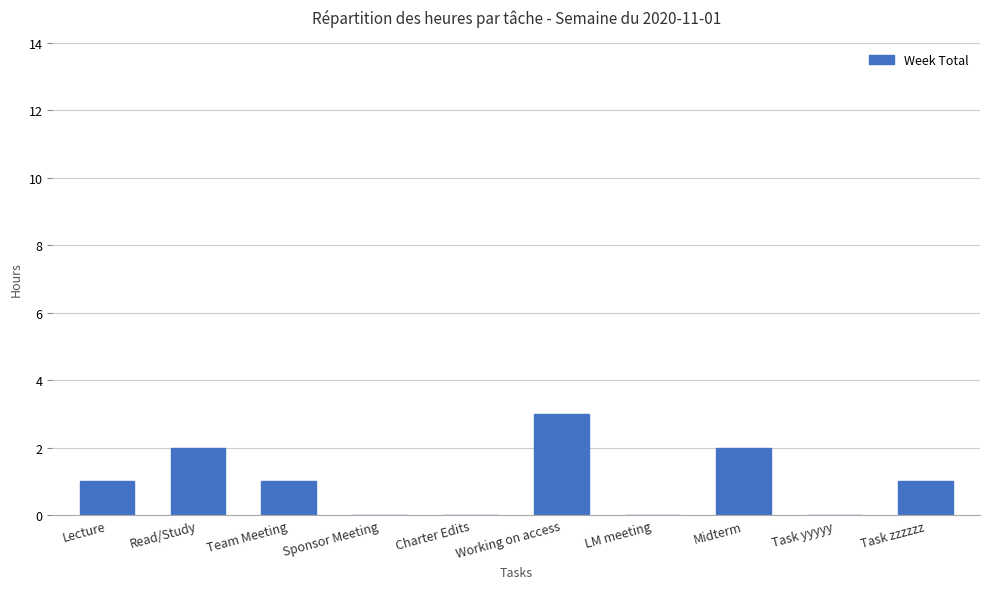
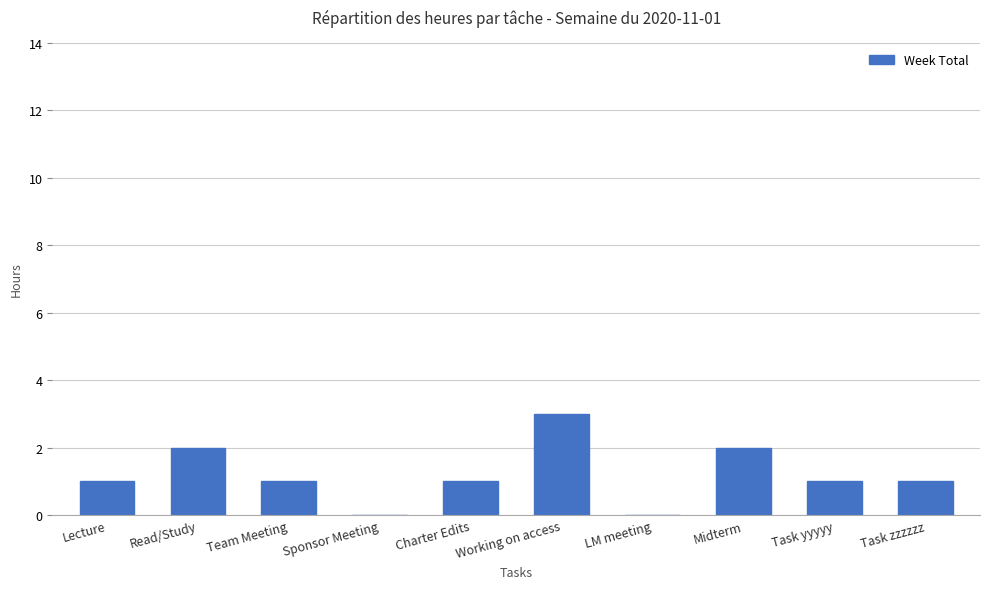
  {
    "Lecture": 1,
    "Read/Study": 2,
    "Team Meeting": 1,
    "Sponsor Meeting": 0,
-   "Charter Edits": 0,
+   "Charter Edits": 1,
    "Working on access": 3,
    "LM meeting": 0,
    "Midterm": 2,
-   "Task yyyyy": 0,
+   "Task yyyyy": 1,
    "Task zzzzzz": 1
  }
